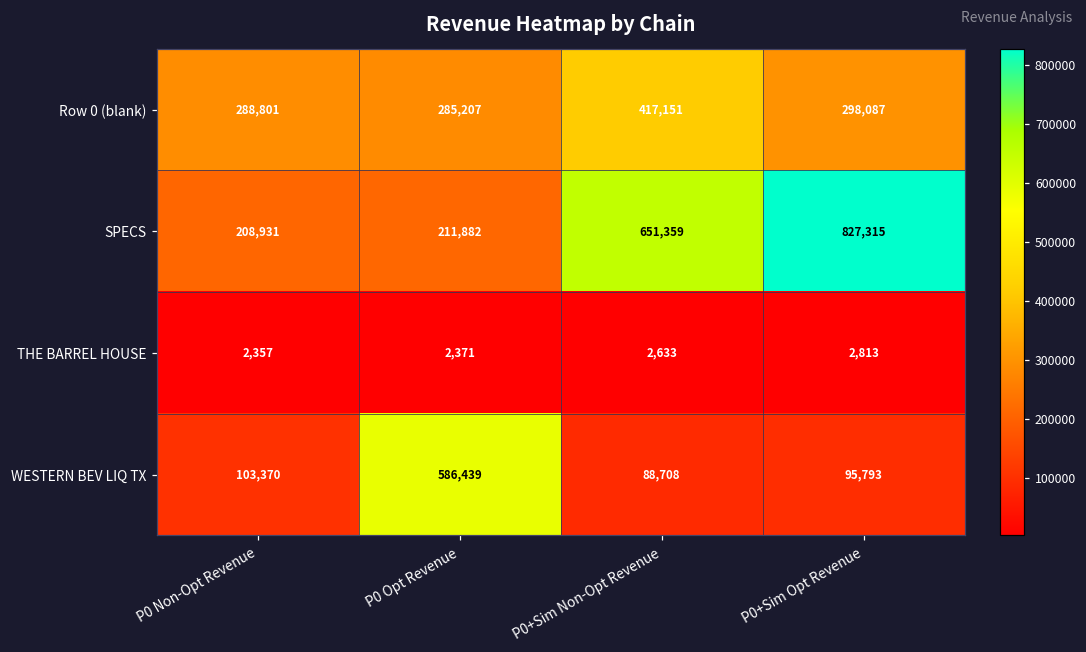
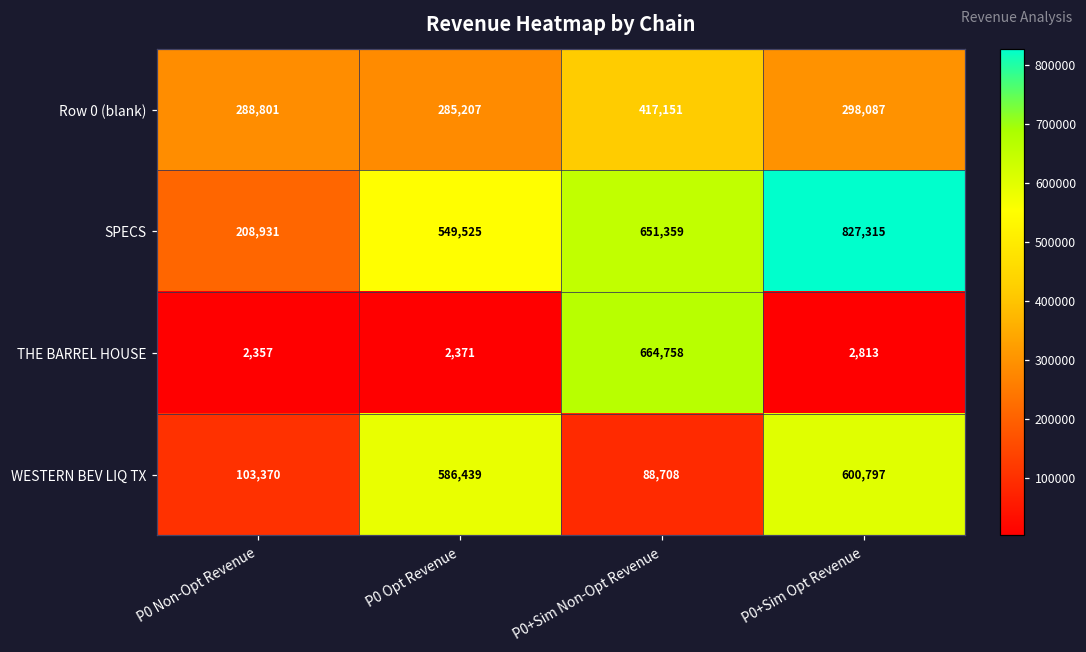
  {
    "Row 0 (blank)": {
      "P0 Non-Opt Revenue": "288,801",
      "P0 Opt Revenue": "285,207",
      "P0+Sim Non-Opt Revenue": "417,151",
      "P0+Sim Opt Revenue": "298,087"
    },
    "SPECS": {
      "P0 Non-Opt Revenue": "208,931",
-     "P0 Opt Revenue": "211,882",
+     "P0 Opt Revenue": "549,525",
      "P0+Sim Non-Opt Revenue": "651,359",
      "P0+Sim Opt Revenue": "827,315"
    },
    "THE BARREL HOUSE": {
      "P0 Non-Opt Revenue": "2,357",
      "P0 Opt Revenue": "2,371",
-     "P0+Sim Non-Opt Revenue": "2,633",
+     "P0+Sim Non-Opt Revenue": "664,758",
      "P0+Sim Opt Revenue": "2,813"
    },
    "WESTERN BEV LIQ TX": {
      "P0 Non-Opt Revenue": "103,370",
      "P0 Opt Revenue": "586,439",
      "P0+Sim Non-Opt Revenue": "88,708",
-     "P0+Sim Opt Revenue": "95,793"
+     "P0+Sim Opt Revenue": "600,797"
    }
  }
